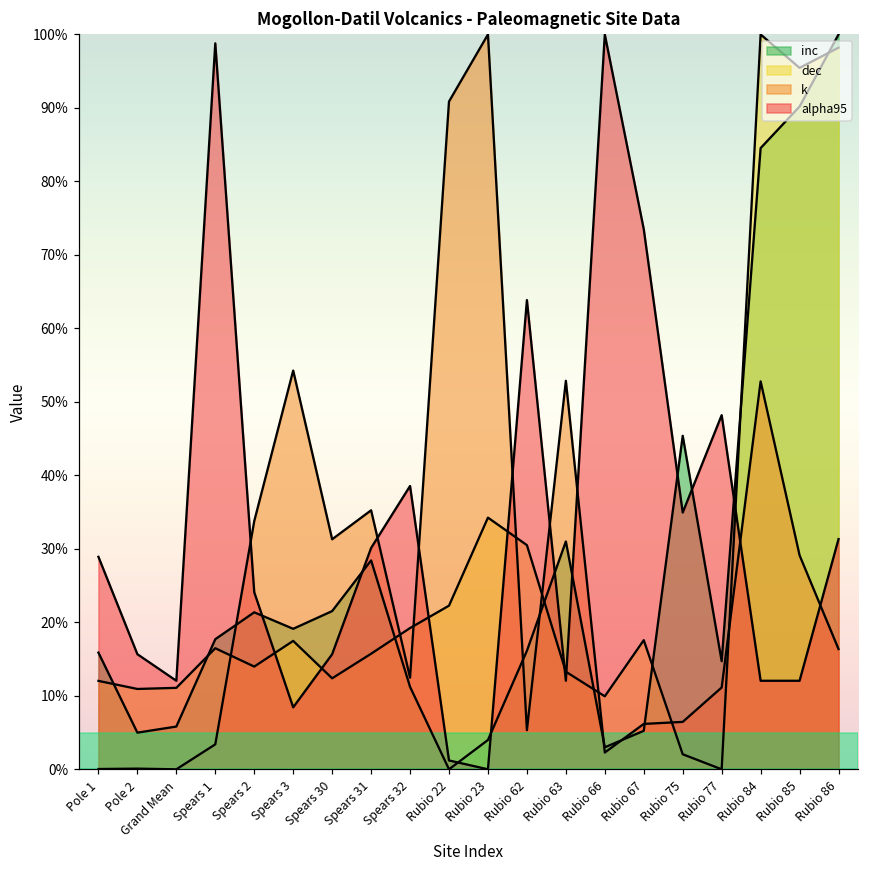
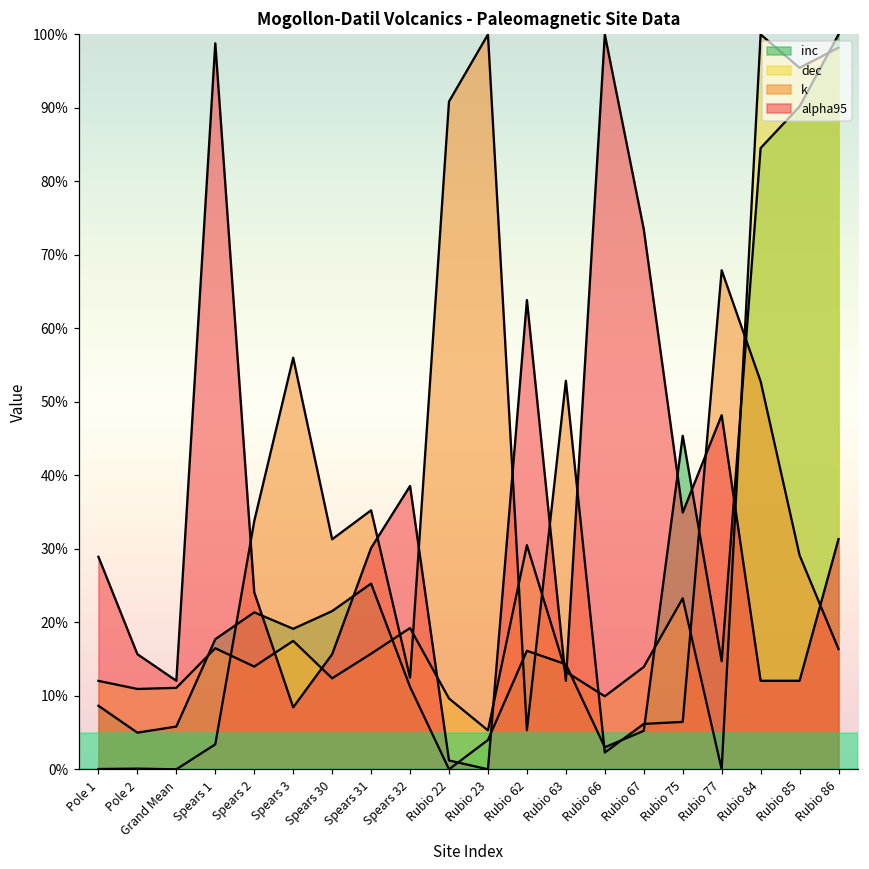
  {
    "inc": {
-     "Pole 1": "16%",
+     "Pole 1": "9%",
      "Pole 2": "5%",
      "Grand Mean": "6%",
      "Spears 1": "18%",
      "Spears 2": "21%",
      "Spears 3": "19%",
      "Spears 30": "22%",
-     "Spears 31": "28%",
+     "Spears 31": "25%",
      "Spears 32": "11%",
      "Rubio 22": "0%",
      "Rubio 23": "4%",
      "Rubio 62": "16%",
-     "Rubio 63": "31%",
+     "Rubio 63": "14%",
      "Rubio 66": "3%",
      "Rubio 67": "5%",
      "Rubio 75": "45%",
      "Rubio 77": "15%",
      "Rubio 84": "85%",
      "Rubio 86": "100%"
    },
    "dec": {
      "Pole 1": "12%",
      "Pole 2": "11%",
      "Grand Mean": "11%",
      "Spears 1": "16%",
      "Spears 2": "14%",
      "Spears 3": "17%",
      "Spears 30": "12%",
      "Spears 31": "16%",
      "Spears 32": "19%",
-     "Rubio 22": "22%",
-     "Rubio 23": "34%",
+     "Rubio 22": "10%",
+     "Rubio 23": "5%",
      "Rubio 62": "31%",
      "Rubio 63": "13%",
      "Rubio 66": "10%",
-     "Rubio 67": "18%",
-     "Rubio 75": "2%",
+     "Rubio 67": "14%",
+     "Rubio 75": "23%",
      "Rubio 77": "0%",
      "Rubio 84": "100%"
    },
    "k": {
      "Pole 1": "0%",
      "Pole 2": "0%",
      "Grand Mean": "0%",
      "Spears 1": "3%",
      "Spears 2": "34%",
-     "Spears 3": "54%",
+     "Spears 3": "56%",
      "Spears 30": "31%",
      "Spears 31": "35%",
      "Spears 32": "12%",
      "Rubio 22": "91%",
      "Rubio 23": "100%",
      "Rubio 62": "5%",
      "Rubio 63": "53%",
      "Rubio 66": "2%",
      "Rubio 67": "6%",
      "Rubio 75": "6%",
-     "Rubio 77": "11%",
+     "Rubio 77": "68%",
      "Rubio 84": "53%",
      "Rubio 85": "29%",
      "Rubio 86": "16%"
    },
    "alpha95": {
      "Pole 1": "29%",
      "Pole 2": "16%",
      "Grand Mean": "12%",
      "Spears 1": "99%",
      "Spears 2": "24%",
      "Spears 3": "8%",
      "Spears 30": "16%",
      "Spears 31": "30%",
      "Spears 32": "39%",
      "Rubio 22": "1%",
      "Rubio 23": "0%",
      "Rubio 62": "64%",
      "Rubio 63": "12%",
      "Rubio 66": "100%",
      "Rubio 67": "73%",
      "Rubio 75": "35%",
      "Rubio 77": "48%",
      "Rubio 84": "12%",
      "Rubio 85": "12%",
      "Rubio 86": "31%"
    }
  }
